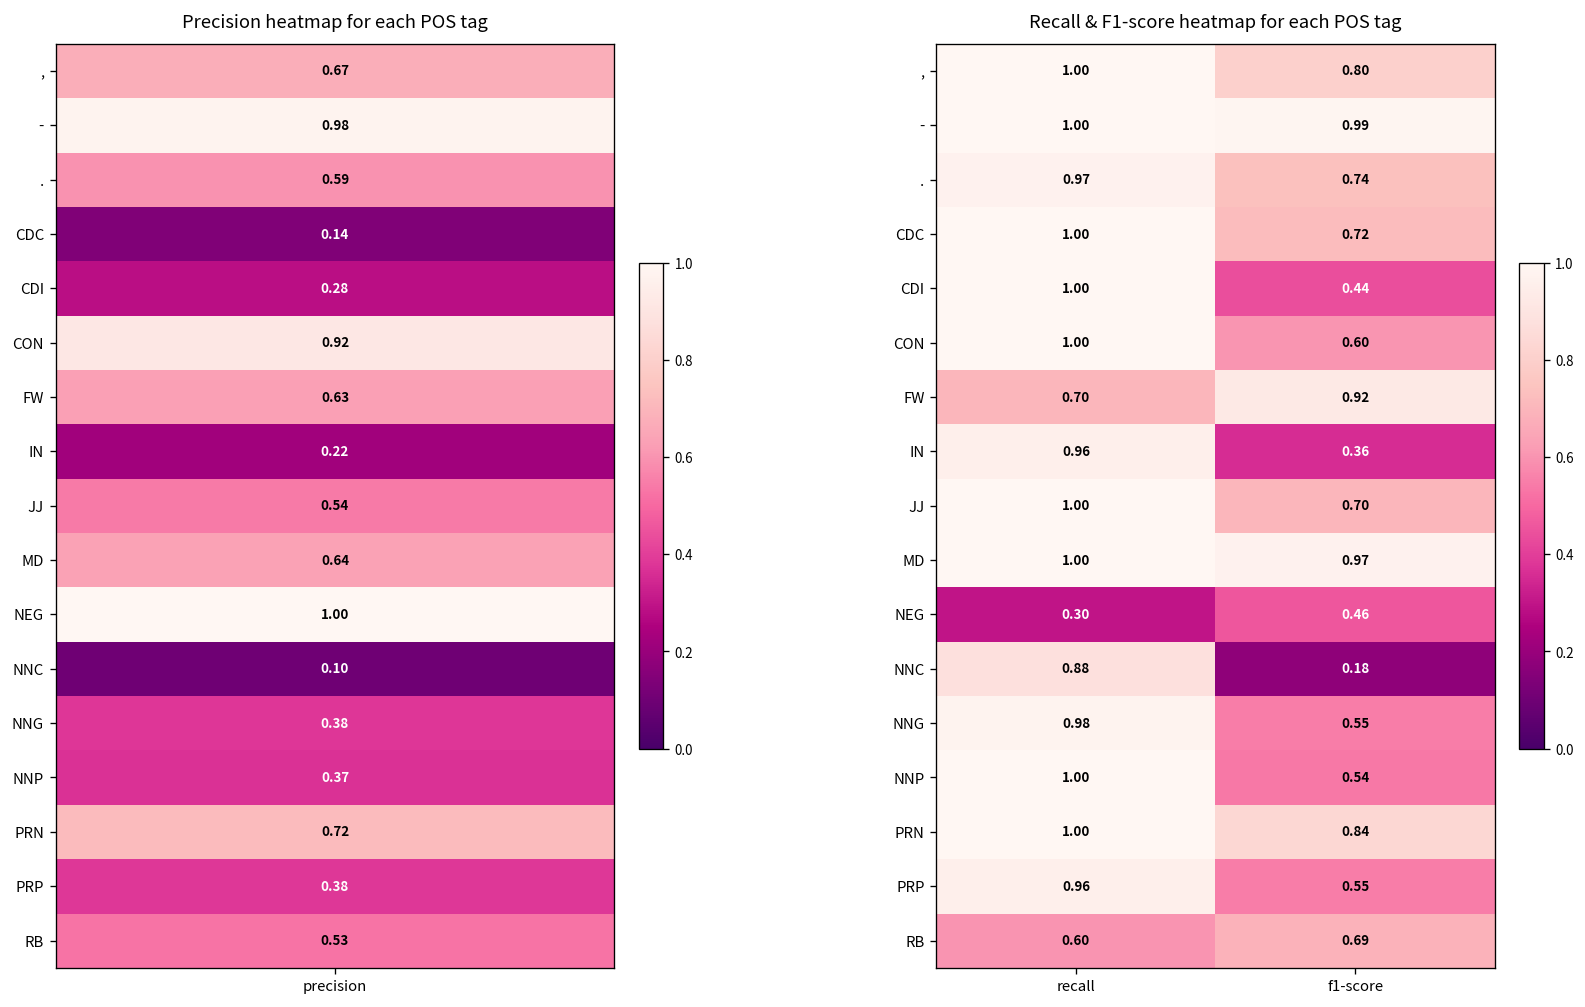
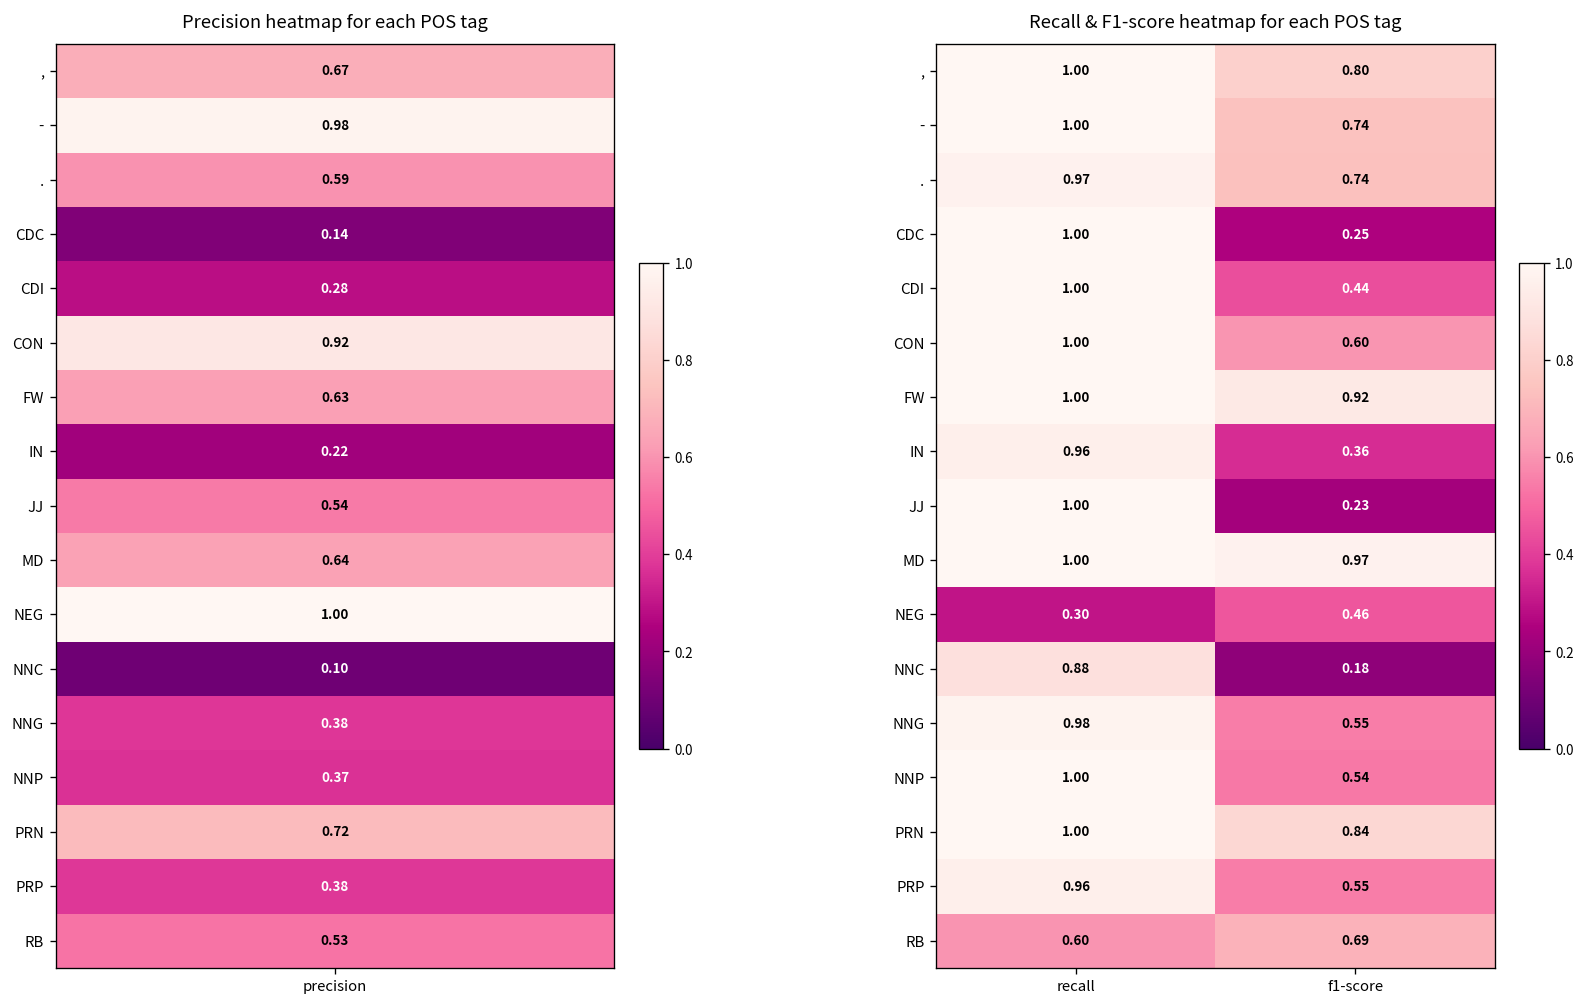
  {
    ",": {
      "recall": 1.00,
      "f1-score": 0.80
    },
    "-": {
      "recall": 1.00,
-     "f1-score": 0.99
+     "f1-score": 0.74
    },
    ".": {
      "recall": 0.97,
      "f1-score": 0.74
    },
    "CDC": {
      "recall": 1.00,
-     "f1-score": 0.72
+     "f1-score": 0.25
    },
    "CDI": {
      "recall": 1.00,
      "f1-score": 0.44
    },
    "CON": {
      "recall": 1.00,
      "f1-score": 0.60
    },
    "FW": {
-     "recall": 0.70,
+     "recall": 1.00,
      "f1-score": 0.92
    },
    "IN": {
      "recall": 0.96,
      "f1-score": 0.36
    },
    "JJ": {
      "recall": 1.00,
-     "f1-score": 0.70
+     "f1-score": 0.23
    },
    "MD": {
      "recall": 1.00,
      "f1-score": 0.97
    },
    "NEG": {
      "recall": 0.30,
      "f1-score": 0.46
    },
    "NNC": {
      "recall": 0.88,
      "f1-score": 0.18
    },
    "NNG": {
      "recall": 0.98,
      "f1-score": 0.55
    },
    "NNP": {
      "recall": 1.00,
      "f1-score": 0.54
    },
    "PRN": {
      "recall": 1.00,
      "f1-score": 0.84
    },
    "PRP": {
      "recall": 0.96,
      "f1-score": 0.55
    },
    "RB": {
      "recall": 0.60,
      "f1-score": 0.69
    }
  }
